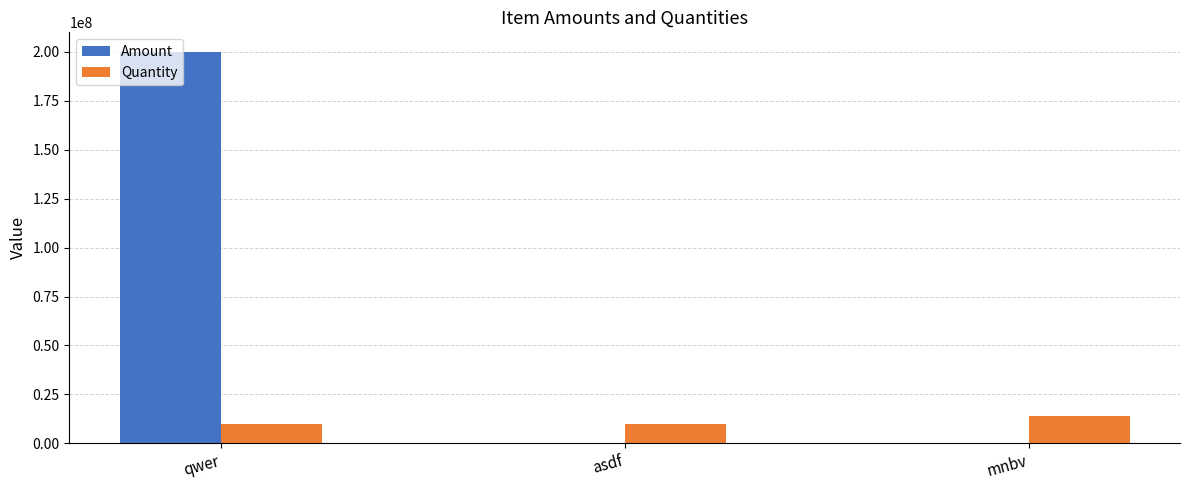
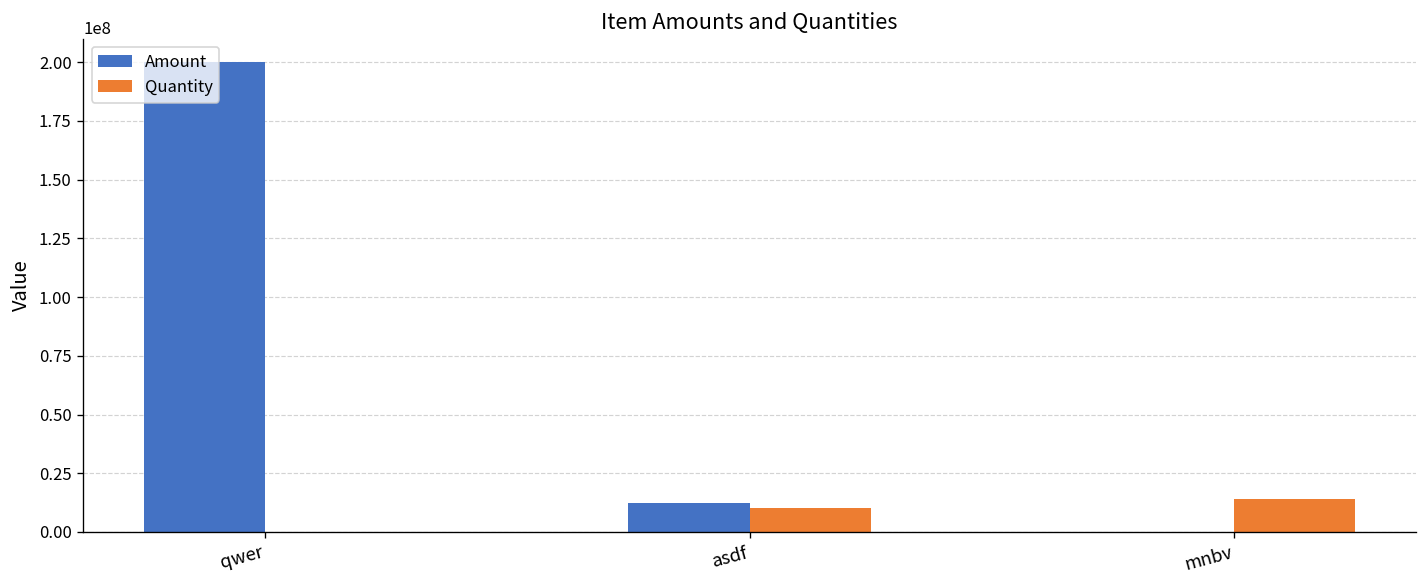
  {
    "Amount": {
-     "asdf": 0
+     "asdf": 12000000
    },
    "Quantity": {
-     "qwer": 10000000,
+     "qwer": 0,
      "asdf": 10000000,
      "mnbv": 14000000
    }
  }
